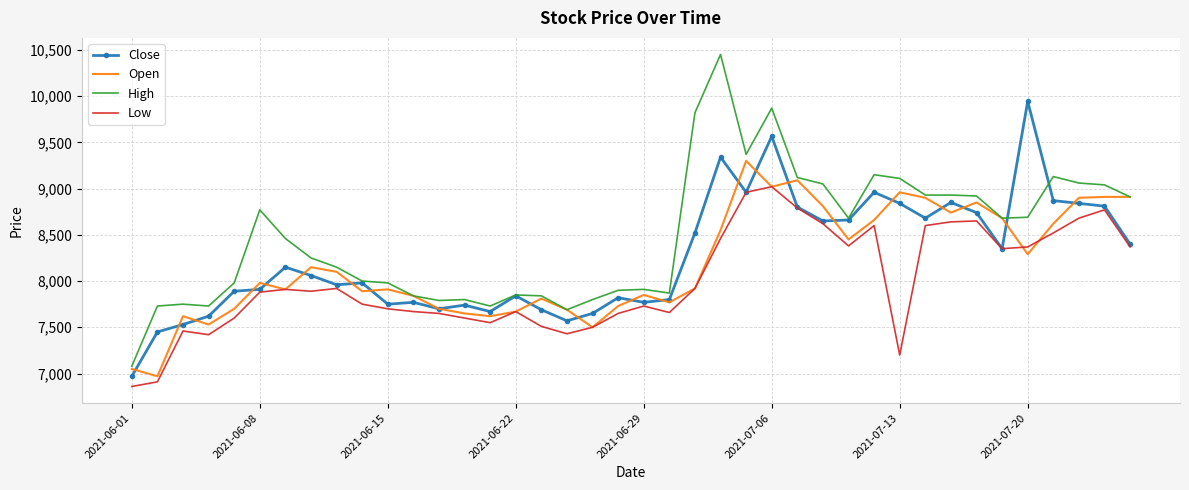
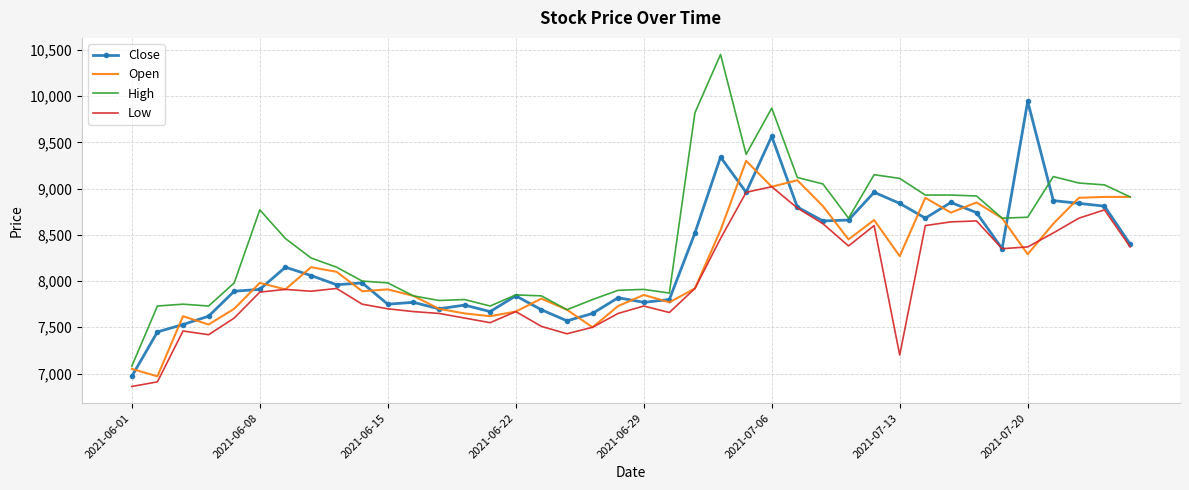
  {
    "Close": {
      "2021-06-01": "7,000",
      "2021-06-08": "7,900",
      "2021-06-15": "7,800",
      "2021-06-29": "7,800",
      "2021-07-06": "9,600",
      "2021-07-13": "8,800",
      "2021-07-20": "9,900"
    },
    "Open": {
      "2021-06-01": "7,100",
      "2021-06-08": "8,000",
      "2021-06-15": "7,900",
      "2021-06-29": "7,900",
-     "2021-07-13": "9,000",
+     "2021-07-13": "8,300",
      "2021-07-20": "8,300"
    },
    "High": {
      "2021-06-01": "7,100",
      "2021-06-08": "8,800",
      "2021-06-15": "8,000",
      "2021-06-29": "7,900",
      "2021-07-06": "9,900",
      "2021-07-13": "9,100",
      "2021-07-20": "8,700"
    },
    "Low": {
      "2021-06-01": "6,900",
      "2021-06-08": "7,900",
      "2021-06-15": "7,700",
      "2021-06-29": "7,700",
      "2021-07-13": "7,200",
      "2021-07-20": "8,400"
    }
  }
